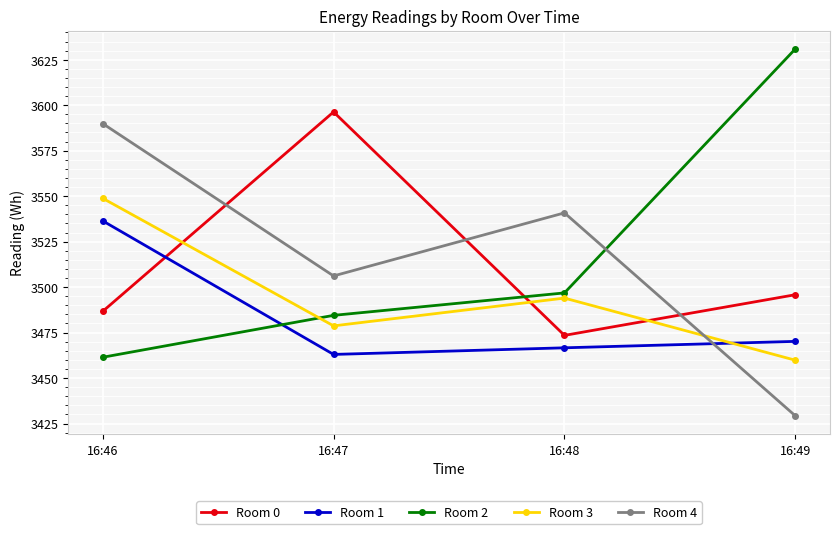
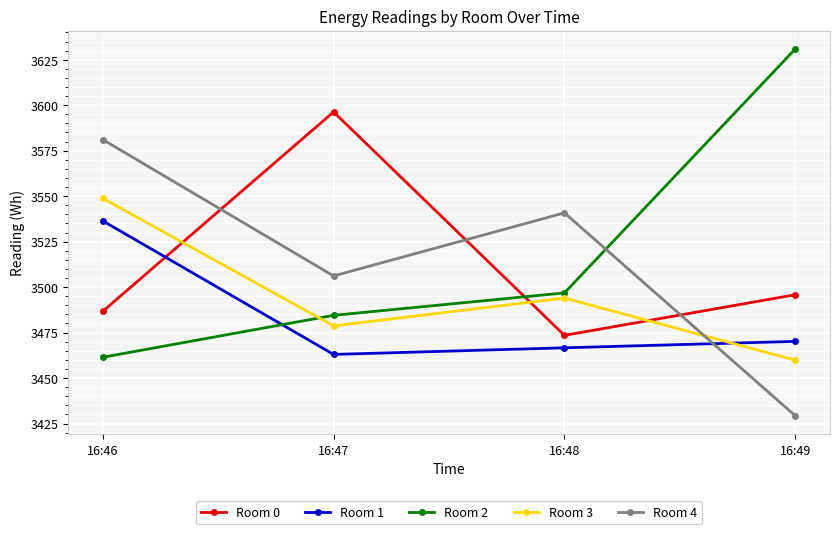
  {
    "Room 0": {
      "16:46": 3487,
      "16:47": 3596,
      "16:48": 3473,
      "16:49": 3496
    },
    "Room 1": {
      "16:46": 3536,
      "16:47": 3463,
      "16:48": 3467,
      "16:49": 3470
    },
    "Room 2": {
      "16:46": 3461,
      "16:47": 3484,
      "16:48": 3497,
      "16:49": 3631
    },
    "Room 3": {
      "16:46": 3549,
      "16:47": 3479,
      "16:48": 3494,
      "16:49": 3460
    },
    "Room 4": {
-     "16:46": 3590,
+     "16:46": 3581,
      "16:47": 3506,
      "16:48": 3541,
      "16:49": 3429
    }
  }
